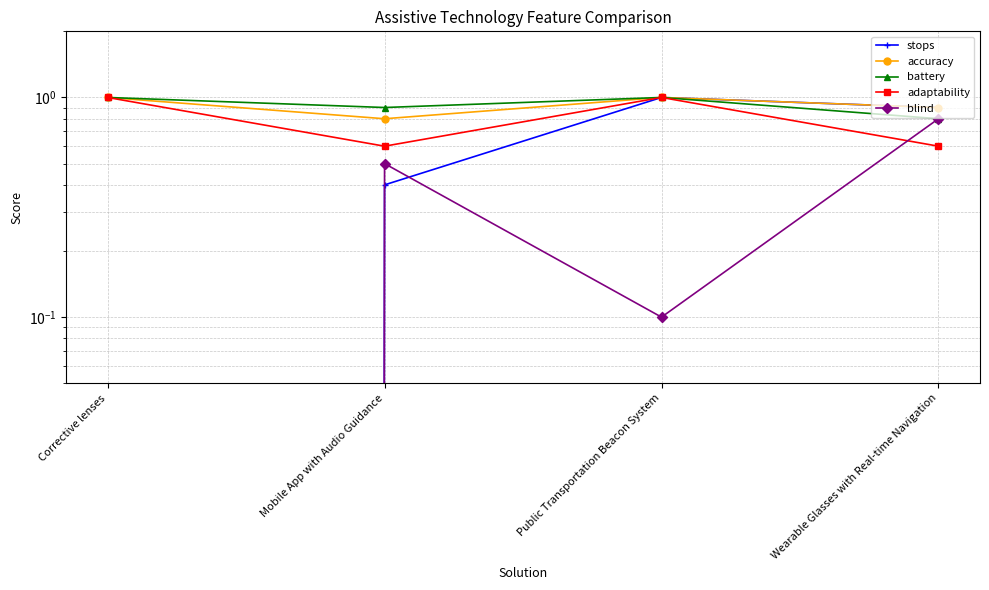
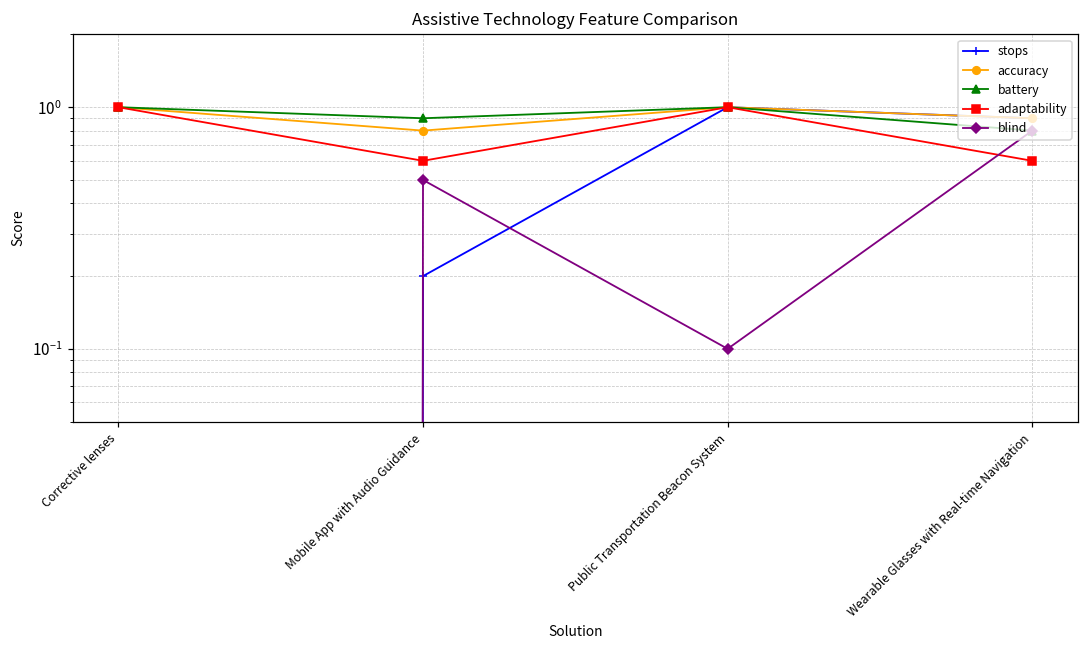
  {
    "stops": {
-     "Mobile App with Audio Guidance": 0.4
+     "Mobile App with Audio Guidance": 0.2
    },
    "accuracy": {
      "Mobile App with Audio Guidance": 0.8
    },
    "battery": {
      "Mobile App with Audio Guidance": 0.9
    },
    "adaptability": {
      "Mobile App with Audio Guidance": 0.6,
      "Wearable Glasses with Real-time Navigation": 0.6
    },
    "blind": {
      "Mobile App with Audio Guidance": 0.5,
      "Public Transportation Beacon System": 0.1
    }
  }
